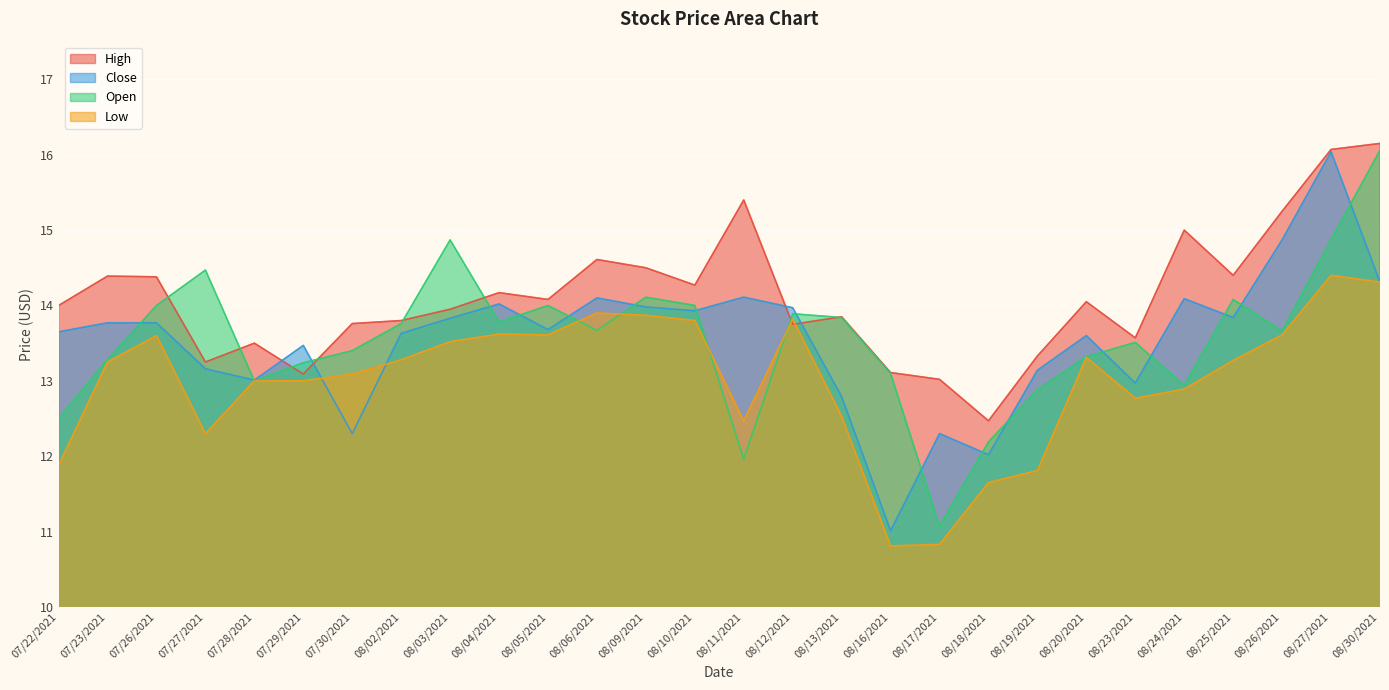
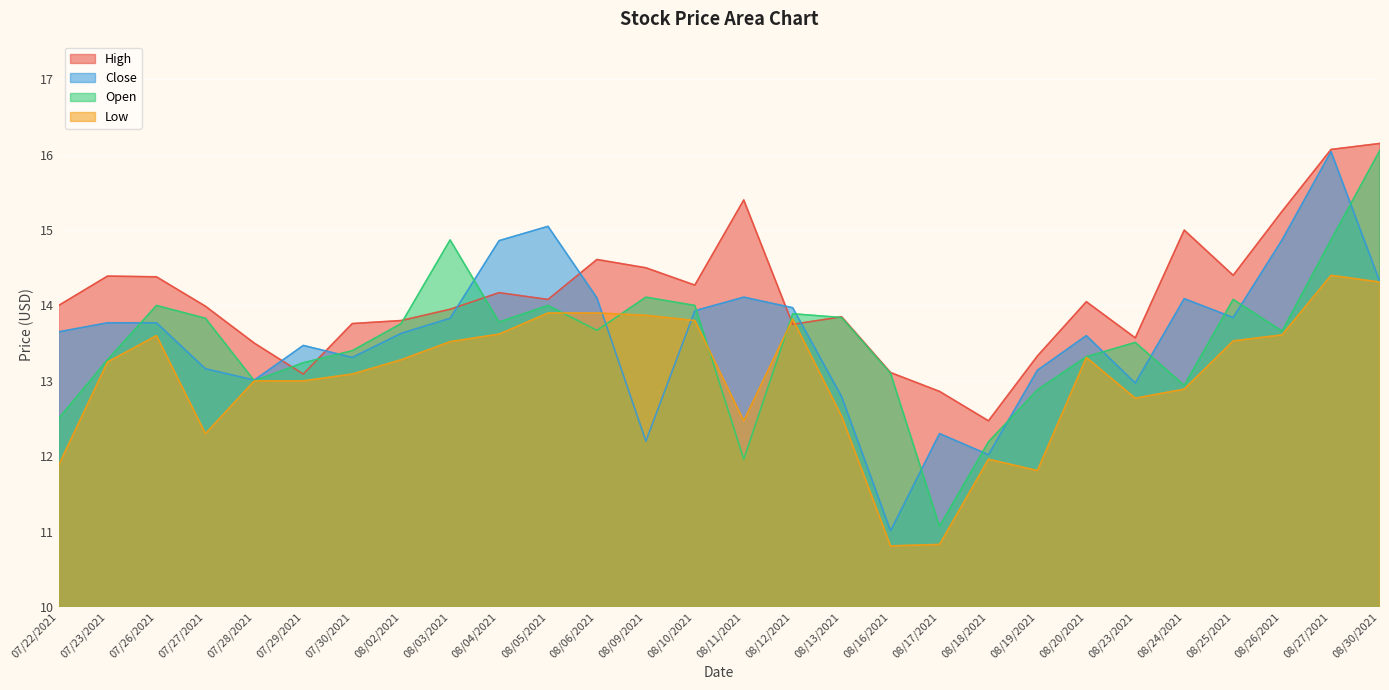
  {
    "High": {
      "07/22/2021": 14.0,
      "07/23/2021": 14.4,
      "07/26/2021": 14.4,
-     "07/27/2021": 13.3,
+     "07/27/2021": 14.0,
      "07/28/2021": 13.5,
      "07/29/2021": 13.1,
      "07/30/2021": 13.8,
      "08/02/2021": 13.8,
      "08/03/2021": 14.0,
      "08/04/2021": 14.2,
      "08/05/2021": 14.1,
      "08/06/2021": 14.6,
      "08/09/2021": 14.5,
      "08/10/2021": 14.3,
      "08/11/2021": 15.4,
      "08/12/2021": 13.8,
-     "08/17/2021": 13.0,
+     "08/17/2021": 12.9,
      "08/18/2021": 12.5,
      "08/19/2021": 13.3,
      "08/20/2021": 14.1,
      "08/23/2021": 13.6,
      "08/24/2021": 15.0,
      "08/25/2021": 14.4,
      "08/26/2021": 15.3,
      "08/30/2021": 16.2
    },
    "Close": {
      "07/22/2021": 13.7,
      "07/23/2021": 13.8,
      "07/26/2021": 13.8,
      "07/27/2021": 13.2,
      "07/29/2021": 13.5,
-     "07/30/2021": 12.3,
+     "07/30/2021": 13.3,
      "08/02/2021": 13.6,
      "08/03/2021": 13.8,
-     "08/04/2021": 14.0,
-     "08/05/2021": 13.7,
+     "08/04/2021": 14.9,
+     "08/05/2021": 15.1,
      "08/06/2021": 14.1,
-     "08/09/2021": 14.0,
+     "08/09/2021": 12.2,
      "08/10/2021": 13.9,
      "08/11/2021": 14.1,
      "08/12/2021": 14.0,
      "08/13/2021": 12.8,
      "08/16/2021": 11.0,
      "08/17/2021": 12.3,
      "08/18/2021": 12.0,
      "08/19/2021": 13.1,
      "08/20/2021": 13.6,
      "08/23/2021": 13.0,
      "08/24/2021": 14.1,
      "08/25/2021": 13.8,
      "08/26/2021": 14.9
    },
    "Open": {
      "07/22/2021": 12.5,
      "07/26/2021": 14.0,
-     "07/27/2021": 14.5,
+     "07/27/2021": 13.8,
      "07/29/2021": 13.2,
      "07/30/2021": 13.4,
      "08/02/2021": 13.8,
      "08/03/2021": 14.9,
      "08/04/2021": 13.8,
      "08/05/2021": 14.0,
      "08/06/2021": 13.7,
      "08/09/2021": 14.1,
      "08/10/2021": 14.0,
      "08/11/2021": 12.0,
      "08/12/2021": 13.9,
      "08/17/2021": 11.1,
      "08/18/2021": 12.2,
      "08/19/2021": 12.9,
      "08/23/2021": 13.5,
      "08/24/2021": 12.9,
      "08/25/2021": 14.1,
      "08/26/2021": 13.7,
      "08/27/2021": 14.9,
      "08/30/2021": 16.1
    },
    "Low": {
      "07/22/2021": 11.9,
      "07/26/2021": 13.6,
      "07/27/2021": 12.3,
      "07/29/2021": 13.0,
      "07/30/2021": 13.1,
      "08/02/2021": 13.3,
      "08/03/2021": 13.5,
      "08/04/2021": 13.6,
-     "08/05/2021": 13.6,
+     "08/05/2021": 13.9,
      "08/06/2021": 13.9,
      "08/09/2021": 13.9,
      "08/10/2021": 13.8,
      "08/11/2021": 12.5,
      "08/12/2021": 13.8,
      "08/13/2021": 12.5,
      "08/16/2021": 10.8,
      "08/17/2021": 10.8,
-     "08/18/2021": 11.7,
+     "08/18/2021": 12.0,
      "08/19/2021": 11.8,
      "08/23/2021": 12.8,
      "08/24/2021": 12.9,
-     "08/25/2021": 13.3,
+     "08/25/2021": 13.5,
      "08/26/2021": 13.6,
      "08/27/2021": 14.4
    }
  }
